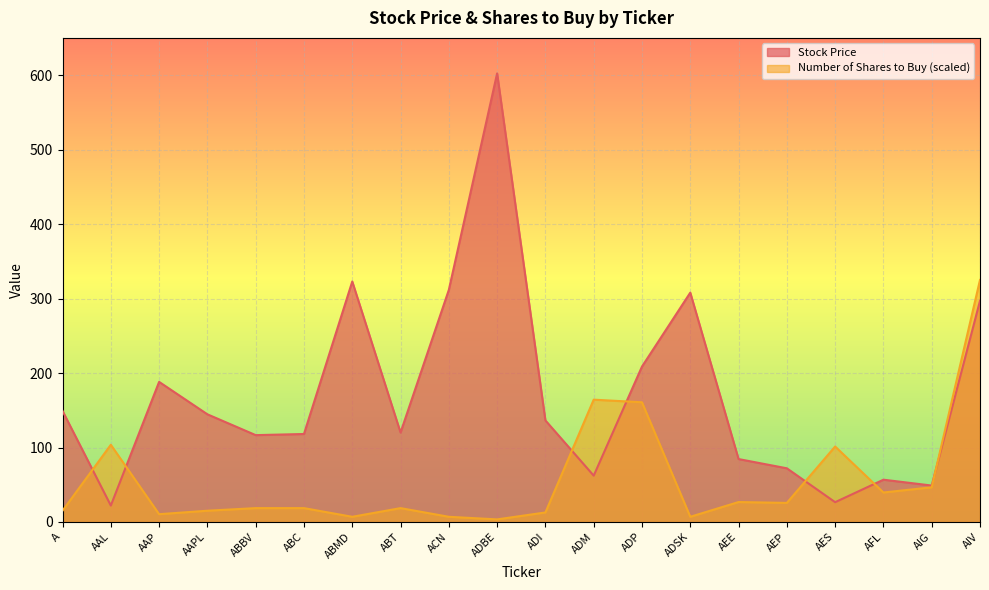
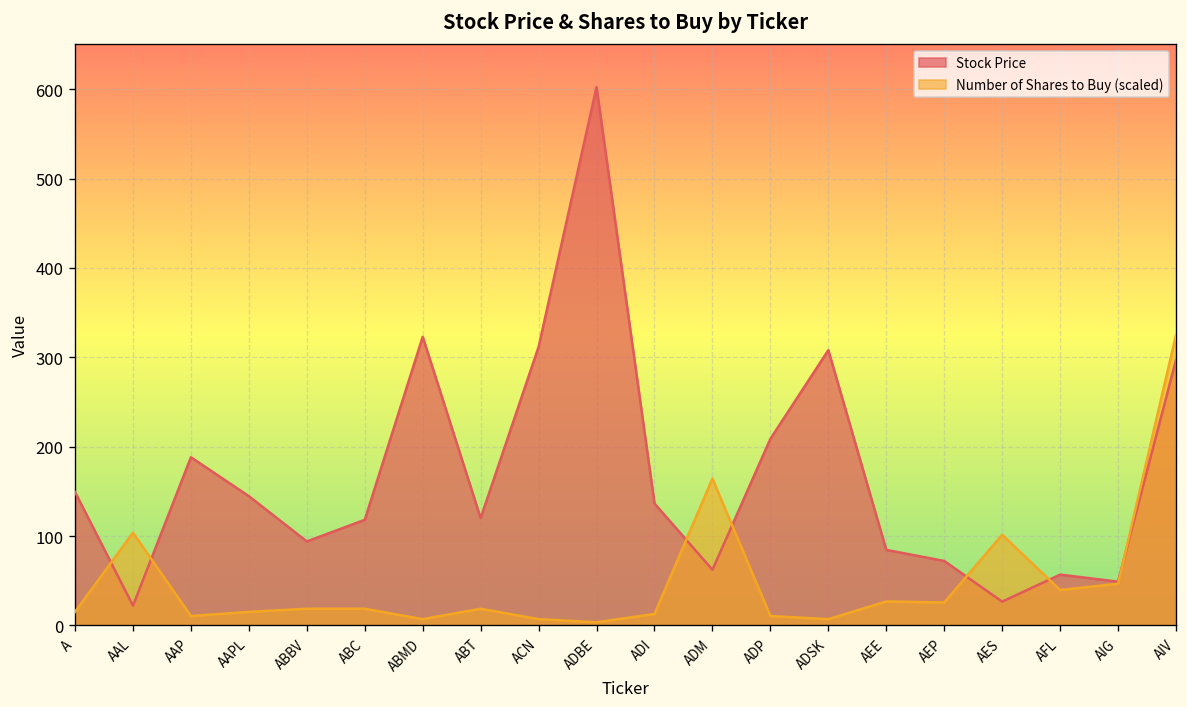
  {
    "Stock Price": {
      "A": 150,
      "AAL": 20,
      "AAP": 190,
      "AAPL": 140,
-     "ABBV": 120,
+     "ABBV": 90,
      "ABC": 120,
      "ABMD": 320,
      "ABT": 120,
      "ACN": 310,
      "ADBE": 600,
      "ADI": 140,
      "ADM": 60,
      "ADP": 210,
      "ADSK": 310,
      "AEE": 80,
      "AEP": 70,
      "AES": 30,
      "AFL": 60,
      "AIV": 300
    },
    "Number of Shares to Buy (scaled)": {
      "A": 20,
      "AAL": 100,
      "AAP": 10,
      "AAPL": 20,
      "ABBV": 20,
      "ABC": 20,
      "ABMD": 10,
      "ABT": 20,
      "ACN": 10,
      "ADBE": 0,
      "ADI": 10,
      "ADM": 160,
-     "ADP": 160,
+     "ADP": 10,
      "ADSK": 10,
      "AEE": 30,
      "AEP": 30,
      "AES": 100,
      "AFL": 40,
      "AIV": 330
    }
  }
